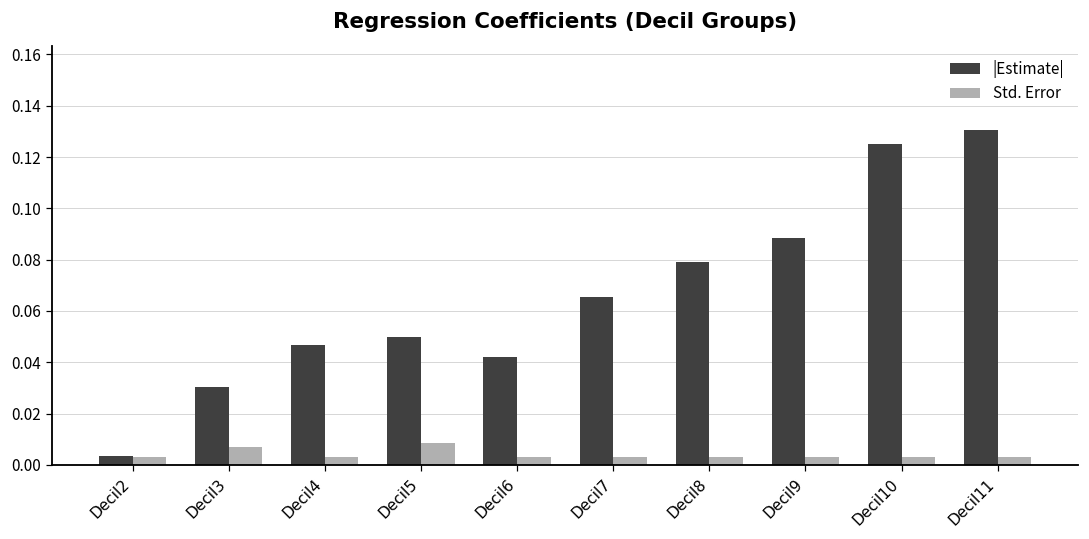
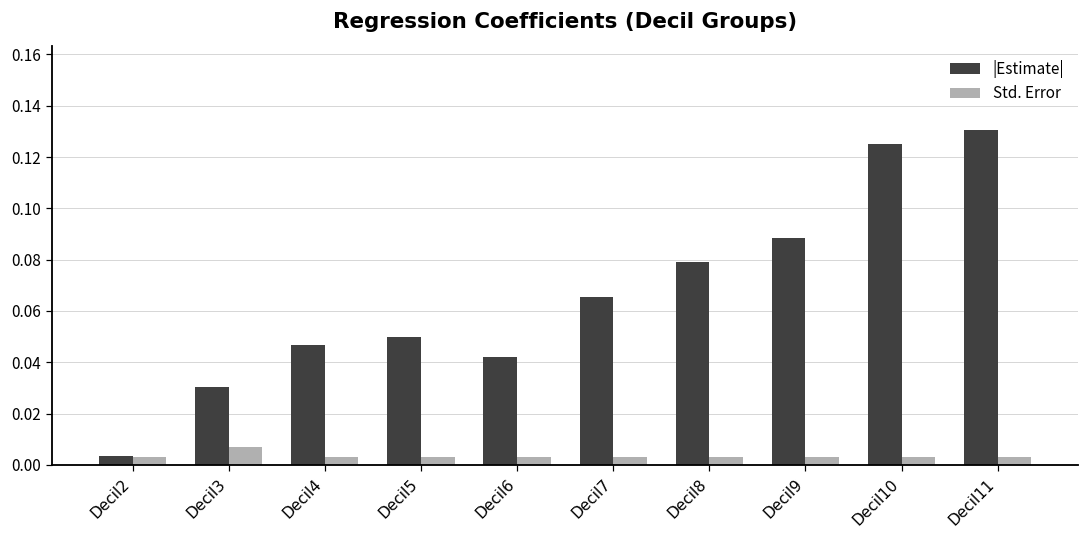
  {
    "|Estimate|": {
      "Decil2": 0.004,
      "Decil3": 0.030,
      "Decil4": 0.047,
      "Decil5": 0.050,
      "Decil6": 0.042,
      "Decil7": 0.066,
      "Decil8": 0.079,
      "Decil9": 0.088,
      "Decil10": 0.125,
      "Decil11": 0.131
    },
    "Std. Error": {
      "Decil2": 0.003,
      "Decil3": 0.007,
      "Decil4": 0.003,
-     "Decil5": 0.009,
+     "Decil5": 0.003,
      "Decil6": 0.003,
      "Decil7": 0.003,
      "Decil8": 0.003,
      "Decil9": 0.003,
      "Decil10": 0.003,
      "Decil11": 0.003
    }
  }
